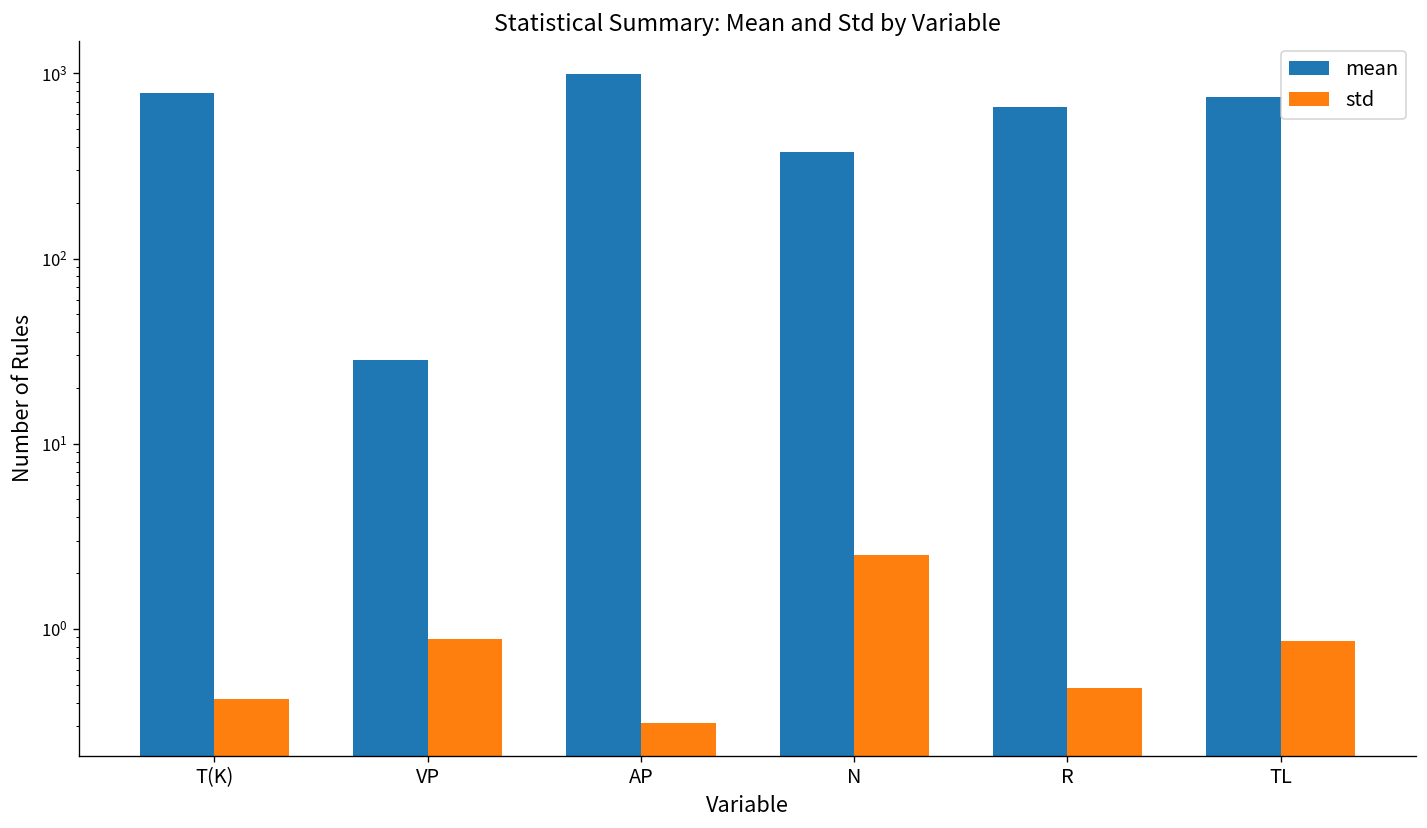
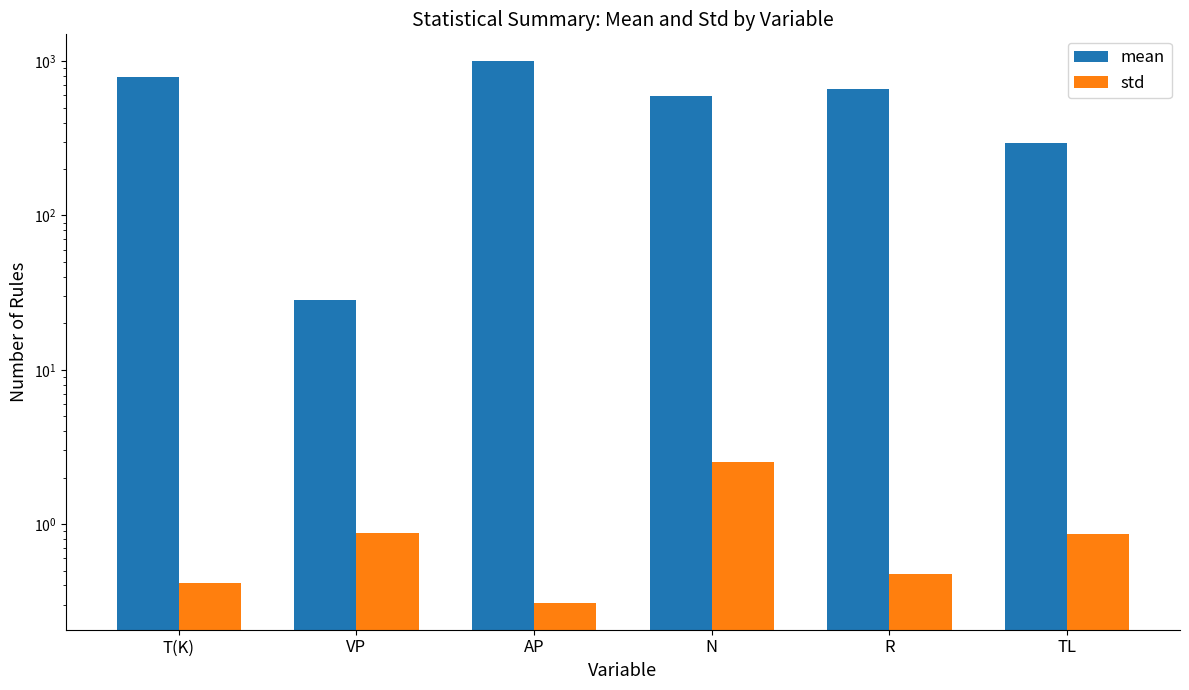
  {
    "mean": {
      "T(K)": 800,
      "VP": 28,
      "AP": 1000,
-     "N": 380,
+     "N": 590,
      "R": 660,
-     "TL": 700
+     "TL": 300
    },
    "std": {
      "T(K)": 0.42,
      "VP": 0.9,
      "AP": 0.31,
      "N": 2.5,
      "R": 0.48,
      "TL": 0.9
    }
  }
